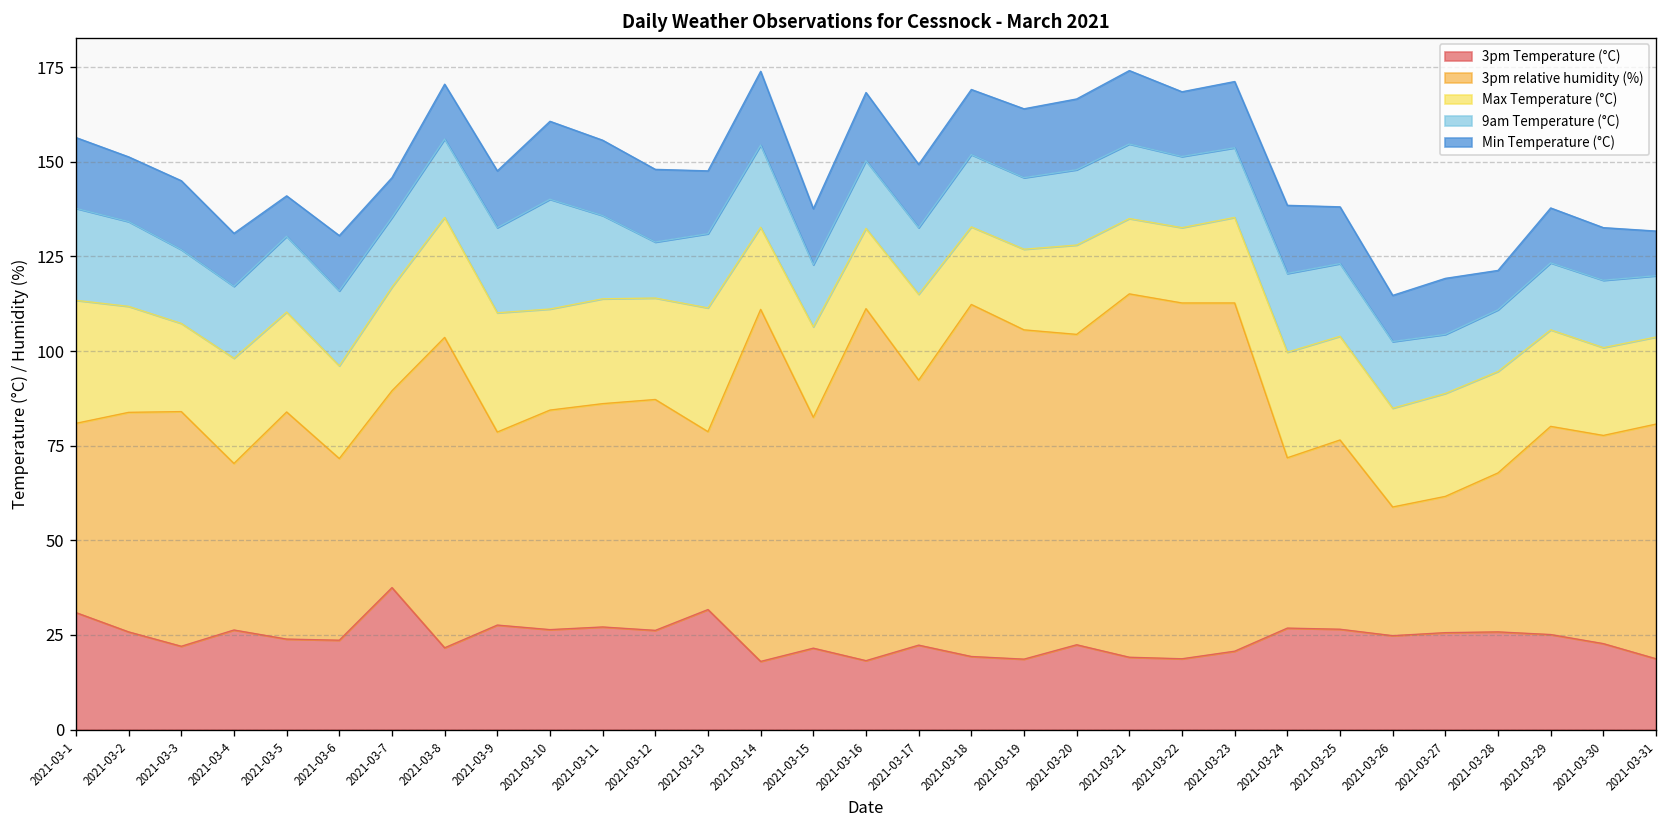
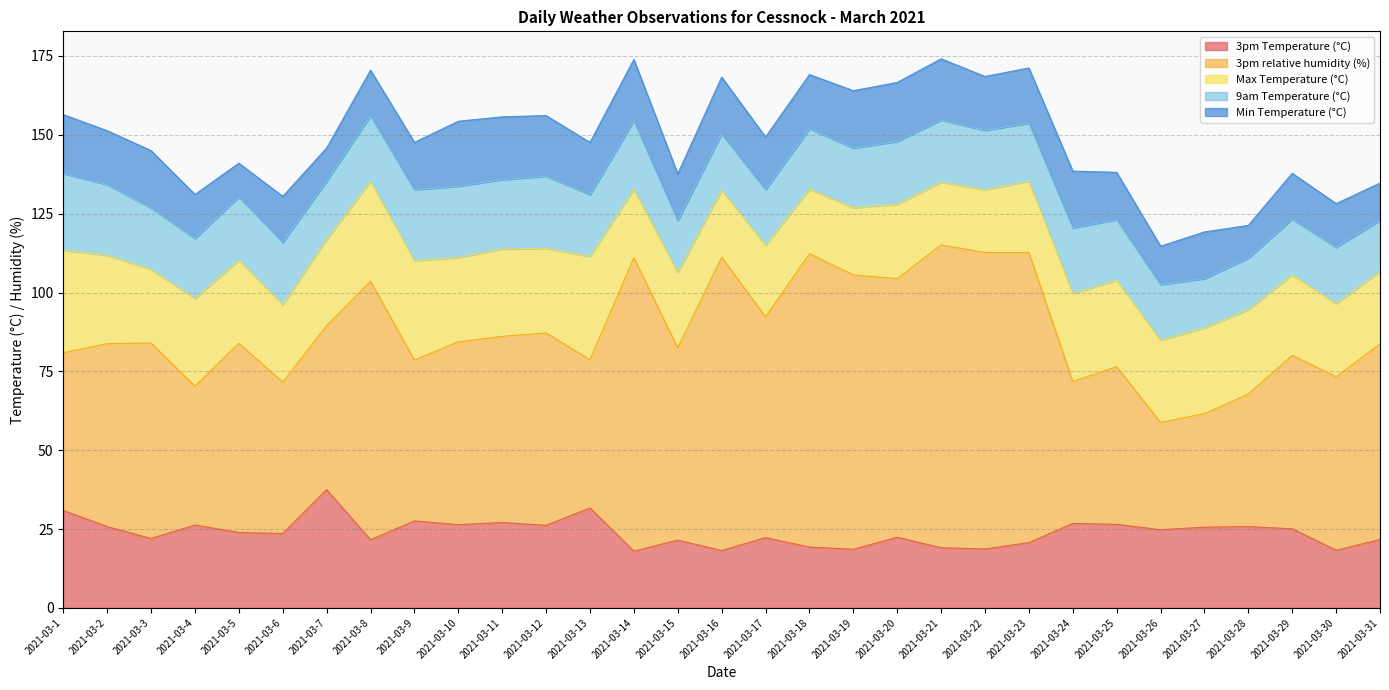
  {
    "3pm Temperature (°C)": {
      "2021-03-1": 31,
      "2021-03-2": 26,
      "2021-03-3": 22,
      "2021-03-4": 26,
      "2021-03-5": 24,
      "2021-03-6": 24,
      "2021-03-7": 38,
      "2021-03-8": 22,
      "2021-03-9": 28,
      "2021-03-10": 26,
      "2021-03-11": 27,
      "2021-03-12": 26,
      "2021-03-13": 32,
      "2021-03-14": 18,
      "2021-03-15": 22,
      "2021-03-16": 18,
      "2021-03-17": 22,
      "2021-03-18": 19,
      "2021-03-19": 19,
      "2021-03-20": 22,
      "2021-03-21": 19,
      "2021-03-22": 19,
      "2021-03-23": 21,
      "2021-03-24": 27,
      "2021-03-25": 27,
      "2021-03-26": 25,
      "2021-03-27": 26,
      "2021-03-28": 26,
      "2021-03-29": 25,
-     "2021-03-30": 23,
-     "2021-03-31": 19
+     "2021-03-30": 18,
+     "2021-03-31": 22
    },
    "9am Temperature (°C)": {
      "2021-03-1": 24,
      "2021-03-2": 22,
      "2021-03-3": 20,
      "2021-03-4": 19,
      "2021-03-5": 20,
      "2021-03-6": 20,
      "2021-03-7": 18,
      "2021-03-8": 21,
      "2021-03-9": 23,
-     "2021-03-10": 29,
+     "2021-03-10": 23,
      "2021-03-11": 22,
-     "2021-03-12": 15,
+     "2021-03-12": 23,
      "2021-03-13": 20,
      "2021-03-14": 22,
      "2021-03-15": 16,
      "2021-03-16": 18,
      "2021-03-17": 18,
      "2021-03-18": 19,
      "2021-03-19": 19,
      "2021-03-20": 20,
      "2021-03-21": 20,
      "2021-03-22": 19,
      "2021-03-23": 18,
      "2021-03-24": 21,
      "2021-03-25": 19,
      "2021-03-26": 18,
      "2021-03-27": 16,
      "2021-03-28": 16,
      "2021-03-29": 18,
      "2021-03-30": 18,
      "2021-03-31": 16
    },
    "Min Temperature (°C)": {
      "2021-03-1": 19,
      "2021-03-2": 17,
      "2021-03-3": 18,
      "2021-03-4": 14,
      "2021-03-5": 11,
      "2021-03-6": 15,
      "2021-03-7": 11,
      "2021-03-8": 15,
      "2021-03-9": 15,
      "2021-03-10": 21,
      "2021-03-11": 20,
      "2021-03-12": 19,
      "2021-03-13": 17,
      "2021-03-14": 20,
      "2021-03-15": 15,
      "2021-03-16": 18,
      "2021-03-17": 17,
      "2021-03-18": 17,
      "2021-03-19": 18,
      "2021-03-20": 19,
      "2021-03-21": 19,
      "2021-03-22": 17,
      "2021-03-23": 18,
      "2021-03-24": 18,
      "2021-03-25": 15,
      "2021-03-26": 12,
      "2021-03-27": 15,
      "2021-03-28": 10,
      "2021-03-29": 15,
      "2021-03-30": 14,
      "2021-03-31": 12
    }
  }
